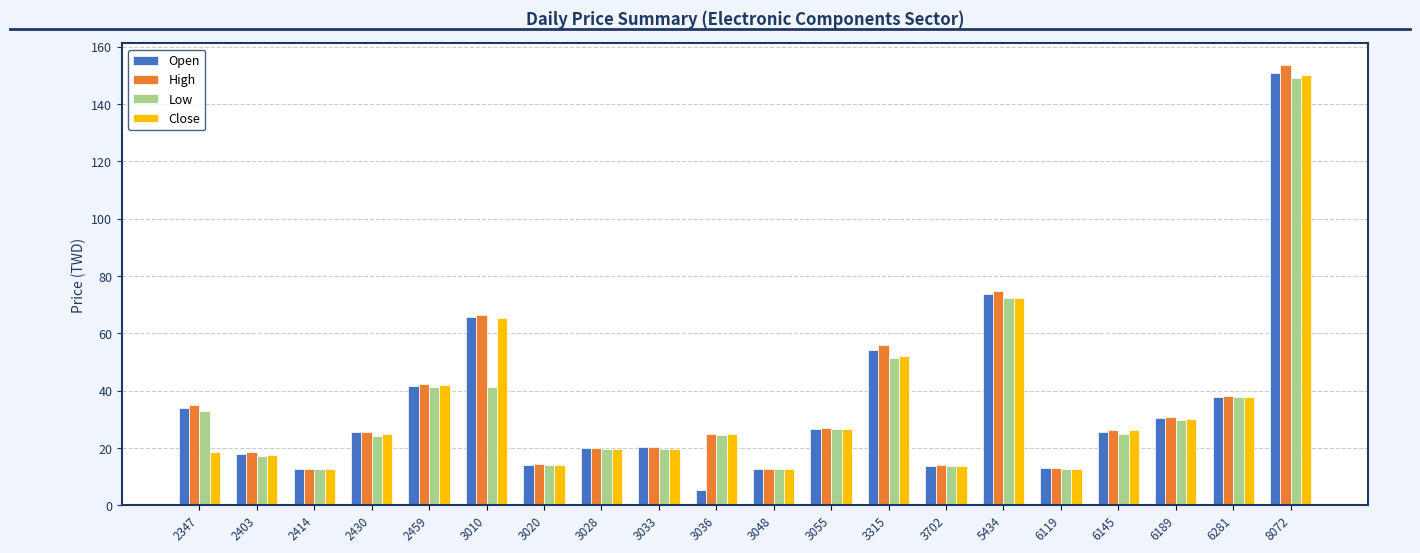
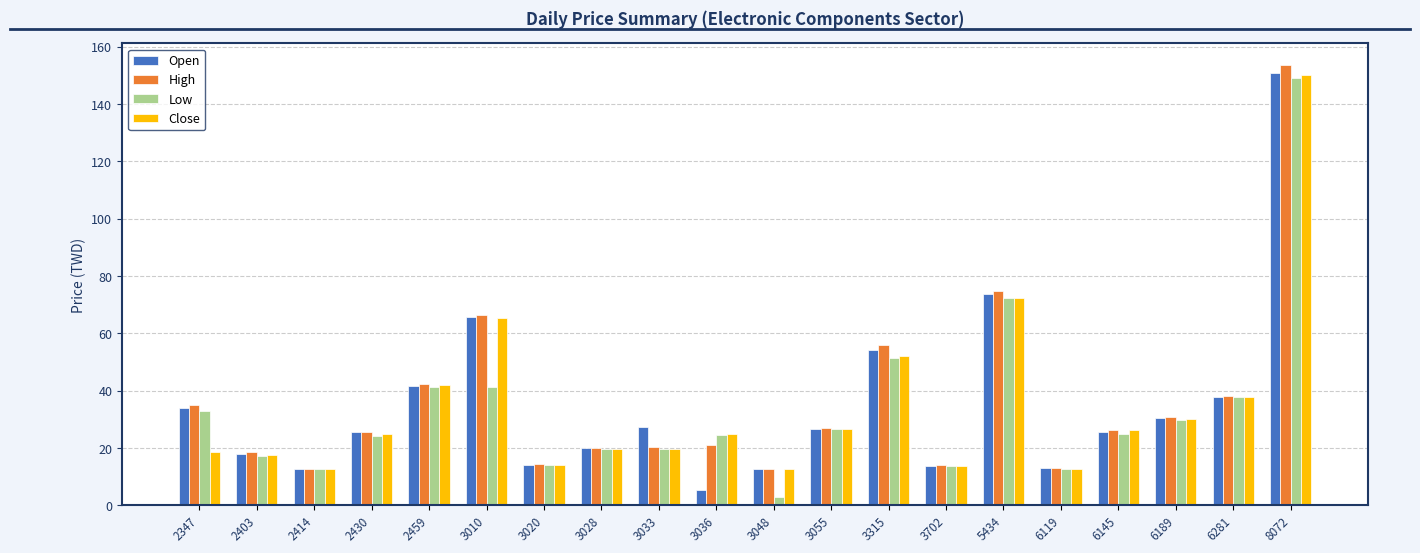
  {
    "Open": {
      "2347": 34,
      "2403": 18,
      "2414": 13,
      "2430": 26,
      "2459": 42,
      "3010": 66,
      "3020": 14,
      "3028": 20,
-     "3033": 20,
+     "3033": 27,
      "3036": 5,
      "3048": 13,
      "3055": 27,
      "3315": 54,
      "3702": 14,
      "5434": 74,
      "6119": 13,
      "6145": 26,
      "6189": 31,
      "6281": 38,
      "8072": 151
    },
    "High": {
      "2347": 35,
      "2403": 19,
      "2414": 13,
      "2430": 26,
      "2459": 42,
      "3010": 66,
      "3020": 14,
      "3028": 20,
      "3033": 20,
-     "3036": 25,
+     "3036": 21,
      "3048": 13,
      "3055": 27,
      "3315": 56,
      "3702": 14,
      "5434": 75,
      "6119": 13,
      "6145": 26,
      "6189": 31,
      "6281": 38,
      "8072": 154
    },
    "Low": {
      "2347": 33,
      "2403": 17,
      "2414": 13,
      "2430": 24,
      "2459": 41,
      "3010": 41,
      "3020": 14,
      "3028": 20,
      "3033": 20,
      "3036": 24,
-     "3048": 13,
+     "3048": 3,
      "3055": 27,
      "3315": 52,
      "3702": 14,
      "5434": 72,
      "6119": 13,
      "6145": 25,
      "6189": 30,
      "6281": 38,
      "8072": 149
    },
    "Close": {
      "2347": 19,
      "2403": 18,
      "2414": 13,
      "2430": 25,
      "2459": 42,
      "3010": 65,
      "3020": 14,
      "3028": 20,
      "3033": 20,
      "3036": 25,
      "3048": 13,
      "3055": 27,
      "3315": 52,
      "3702": 14,
      "5434": 72,
      "6119": 13,
      "6145": 26,
      "6189": 30,
      "6281": 38,
      "8072": 150
    }
  }
